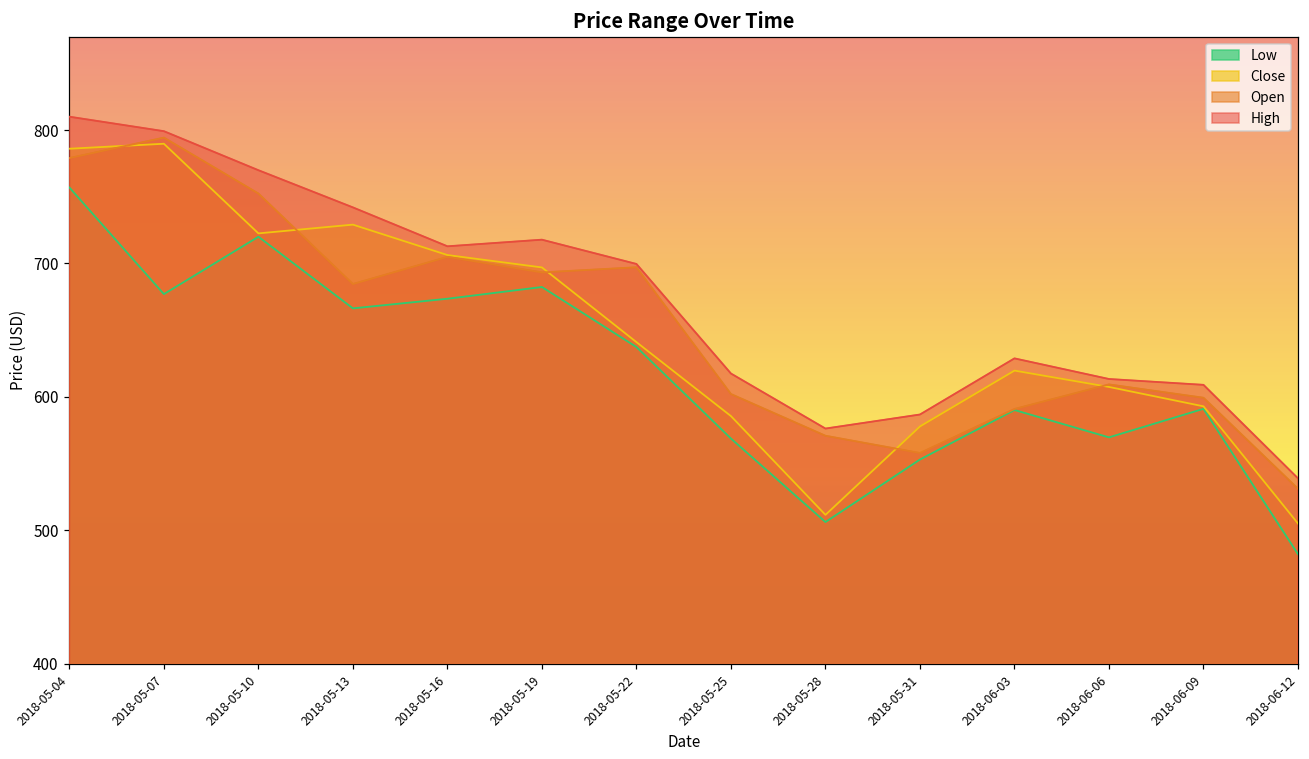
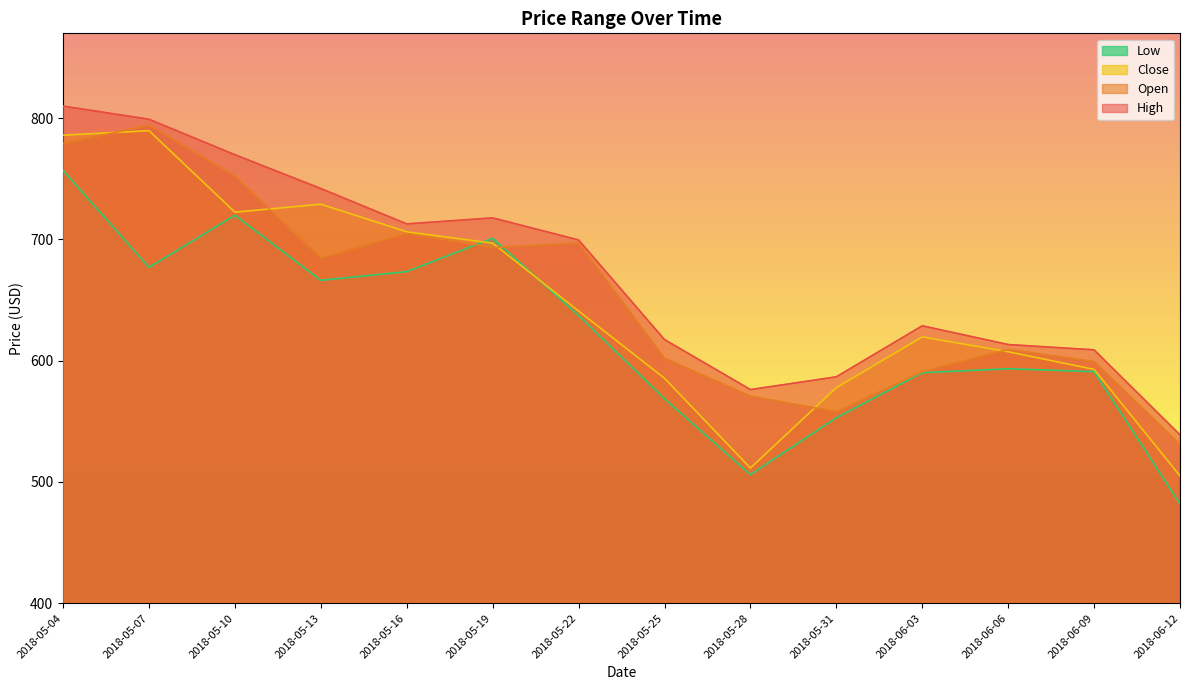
  {
    "Low": {
      "2018-05-04": 757,
      "2018-05-07": 677,
      "2018-05-10": 720,
      "2018-05-13": 666,
      "2018-05-16": 674,
-     "2018-05-19": 682,
+     "2018-05-19": 701,
      "2018-05-22": 637,
      "2018-05-25": 569,
      "2018-05-28": 506,
      "2018-05-31": 553,
-     "2018-06-06": 570,
+     "2018-06-06": 593,
      "2018-06-12": 482
    },
    "Close": {
      "2018-05-04": 786,
      "2018-05-07": 790,
      "2018-05-10": 723,
      "2018-05-13": 729,
      "2018-05-19": 697,
      "2018-05-22": 641,
      "2018-05-25": 586,
      "2018-05-28": 512,
      "2018-05-31": 578,
      "2018-06-03": 620,
      "2018-06-12": 505
    }
  }
